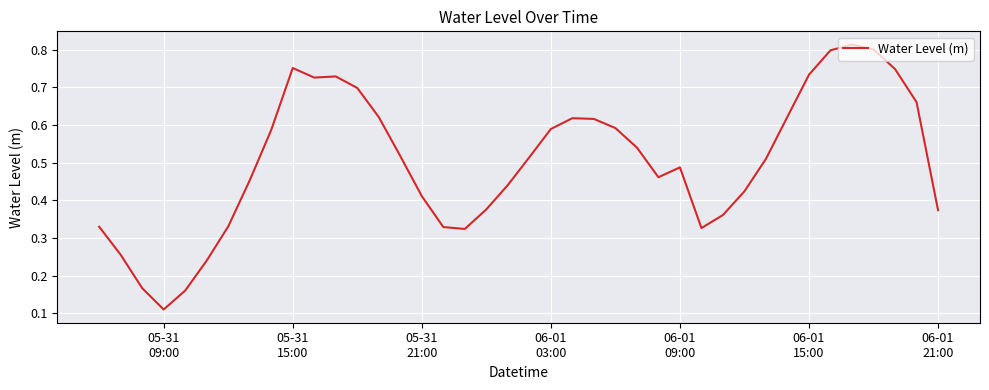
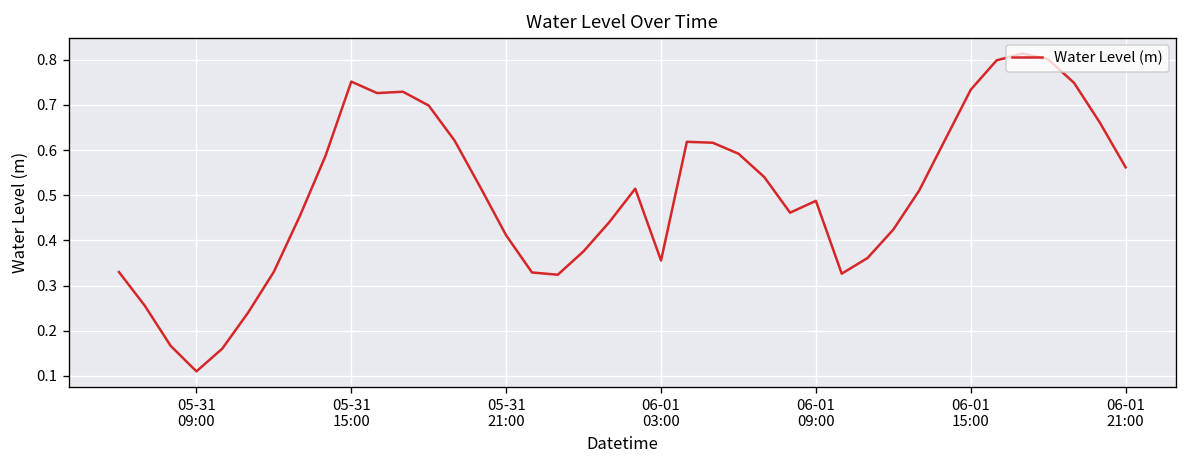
  {
    "05-31 09:00": 0.11,
    "05-31 15:00": 0.75,
    "05-31 21:00": 0.41,
-   "06-01 03:00": 0.59,
+   "06-01 03:00": 0.36,
    "06-01 09:00": 0.49,
    "06-01 15:00": 0.73,
-   "06-01 21:00": 0.37
+   "06-01 21:00": 0.56
  }
